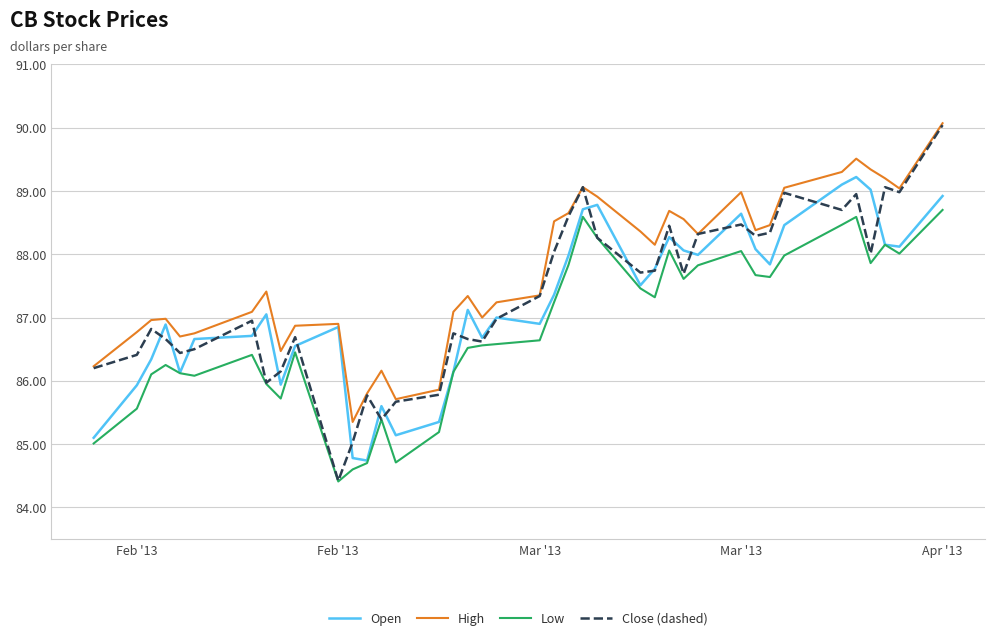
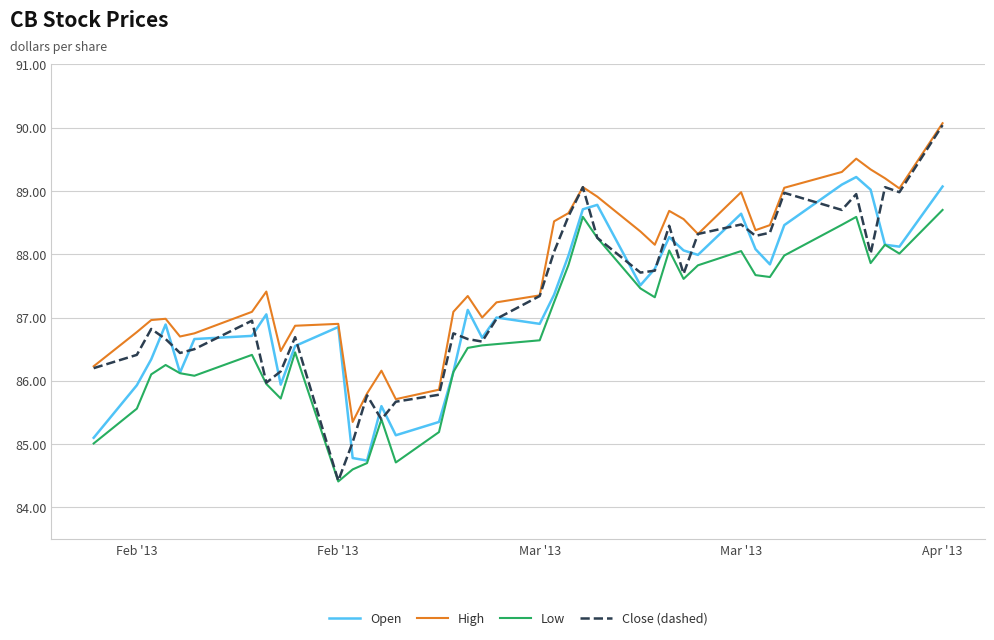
  {
    "Open": {
-     "Apr '13": 88.9
+     "Apr '13": 89.1
    },
    "Low": {
      "Apr '13": 88.7
    }
  }
